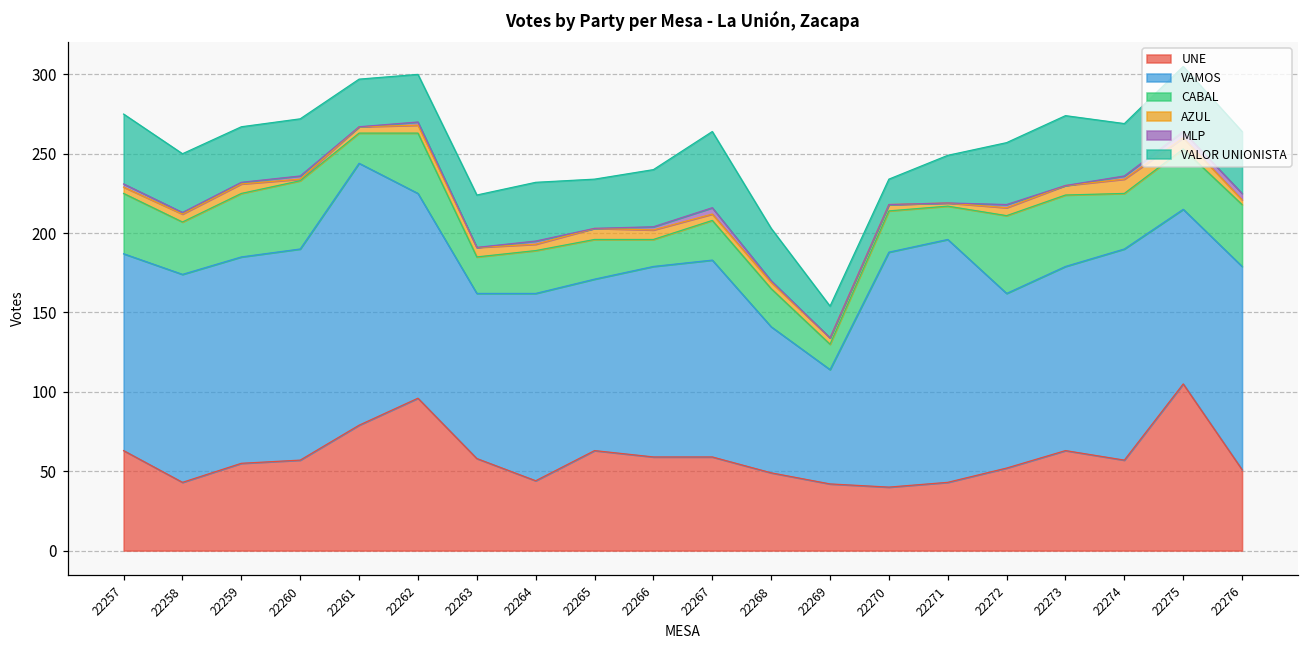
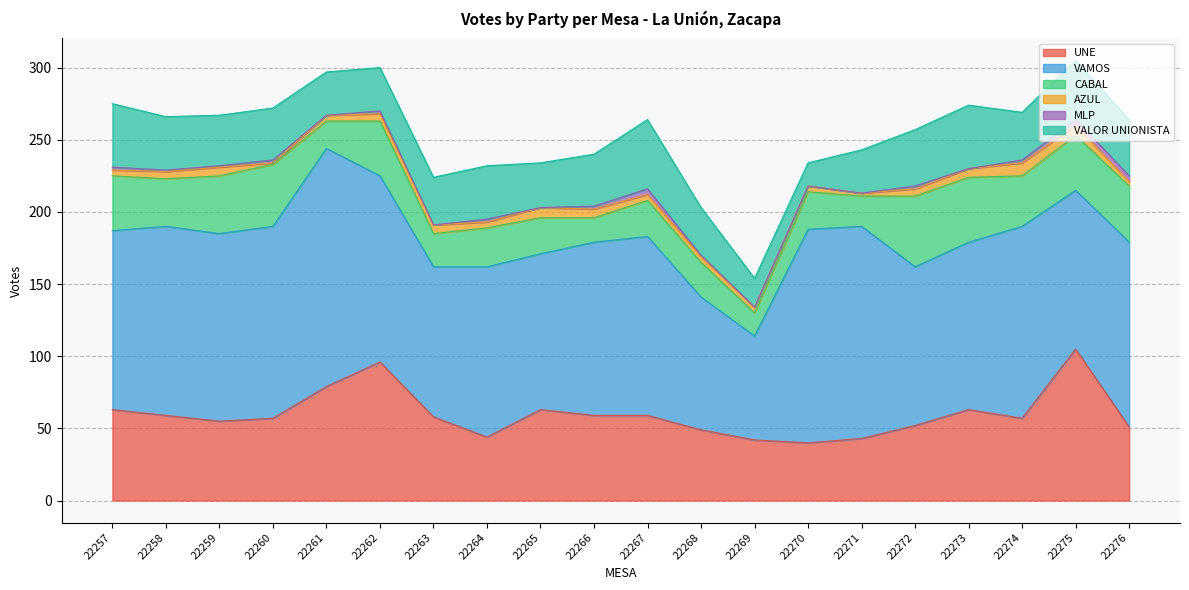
  {
    "UNE": {
      "22257": 63,
-     "22258": 43,
+     "22258": 59,
      "22259": 55,
      "22260": 57,
      "22261": 79,
      "22262": 96,
      "22263": 58,
      "22264": 44,
      "22265": 63,
      "22266": 59,
      "22267": 59,
      "22268": 49,
      "22269": 42,
      "22270": 40,
      "22271": 43,
      "22272": 52,
      "22273": 63,
      "22274": 57,
      "22275": 105,
      "22276": 51
    },
    "VAMOS": {
      "22257": 124,
      "22258": 131,
      "22259": 130,
      "22260": 133,
      "22261": 165,
      "22262": 129,
      "22263": 104,
      "22264": 118,
      "22265": 108,
      "22266": 120,
      "22267": 124,
      "22268": 92,
      "22269": 72,
      "22270": 148,
-     "22271": 153,
+     "22271": 147,
      "22272": 110,
      "22273": 116,
      "22274": 133,
      "22275": 110,
      "22276": 128
    },
    "AZUL": {
      "22257": 4,
      "22262": 5,
      "22264": 4,
      "22266": 6,
      "22267": 4,
      "22272": 5,
      "22274": 9,
      "22276": 3
    },
    "MLP": {
      "22257": 2,
      "22260": 2,
      "22262": 2,
      "22264": 2,
      "22266": 2,
      "22267": 4,
      "22272": 2,
      "22274": 2,
      "22276": 4
    }
  }
